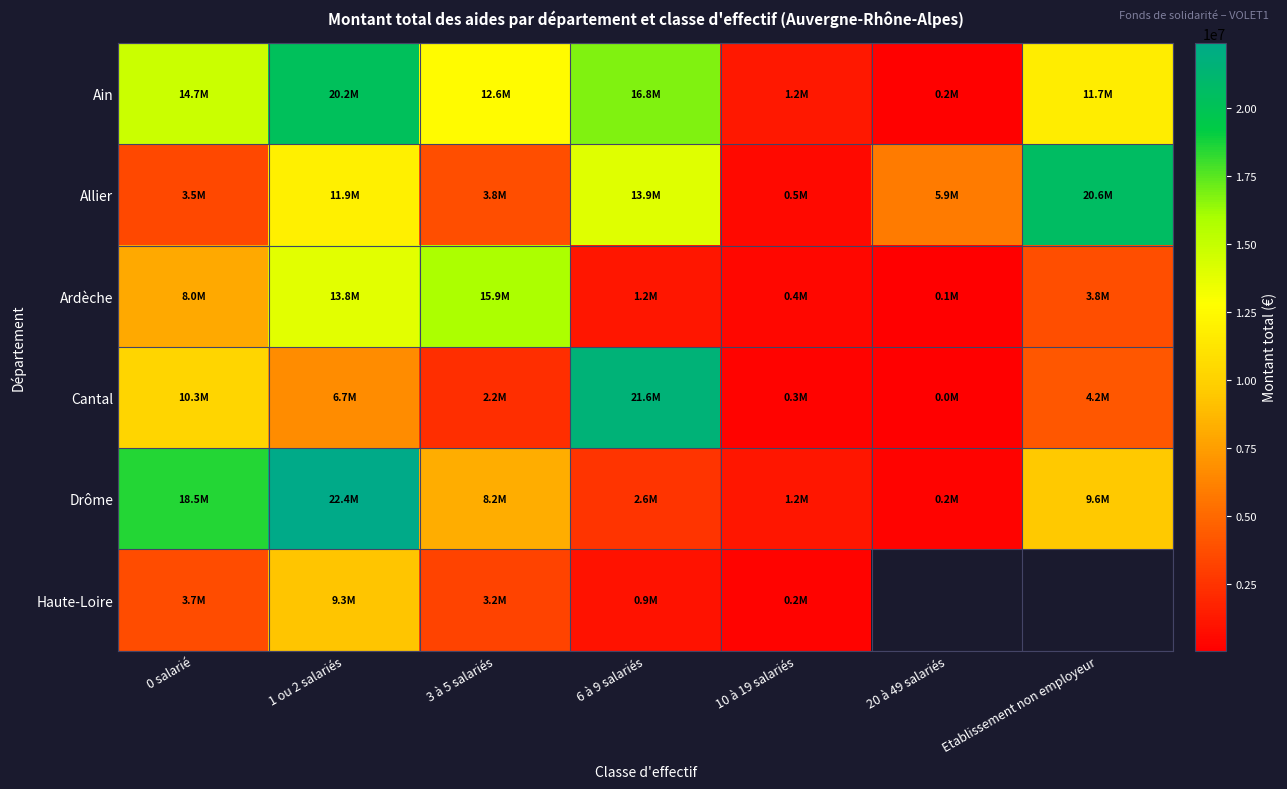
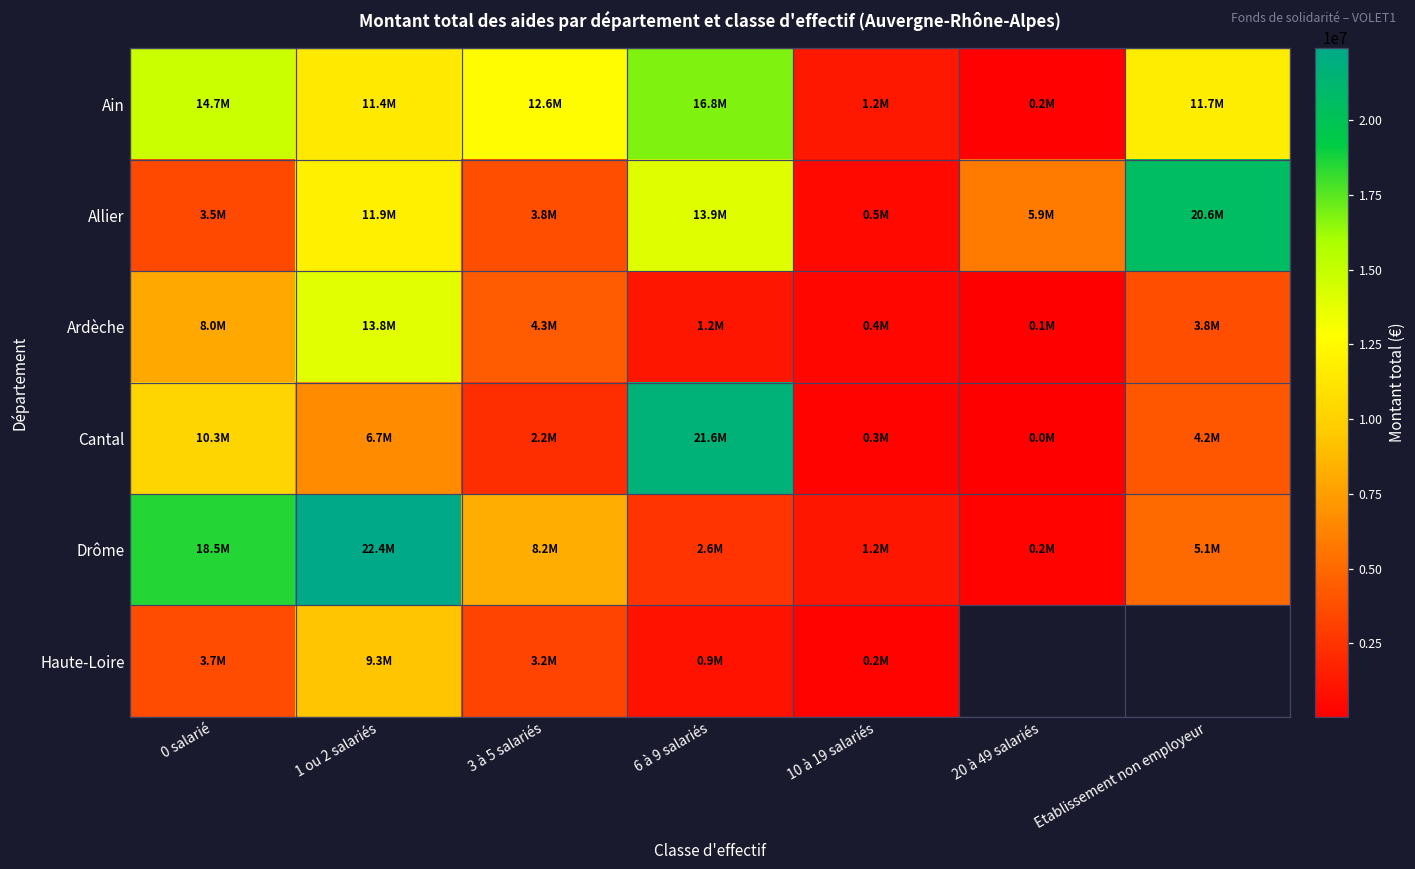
  {
    "Ain": {
      "0 salarié": "14.7M",
-     "1 ou 2 salariés": "20.2M",
+     "1 ou 2 salariés": "11.4M",
      "3 à 5 salariés": "12.6M",
      "6 à 9 salariés": "16.8M",
      "10 à 19 salariés": "1.2M",
      "20 à 49 salariés": "0.2M",
      "Etablissement non employeur": "11.7M"
    },
    "Allier": {
      "0 salarié": "3.5M",
      "1 ou 2 salariés": "11.9M",
      "3 à 5 salariés": "3.8M",
      "6 à 9 salariés": "13.9M",
      "10 à 19 salariés": "0.5M",
      "20 à 49 salariés": "5.9M",
      "Etablissement non employeur": "20.6M"
    },
    "Ardèche": {
      "0 salarié": "8.0M",
      "1 ou 2 salariés": "13.8M",
-     "3 à 5 salariés": "15.9M",
+     "3 à 5 salariés": "4.3M",
      "6 à 9 salariés": "1.2M",
      "10 à 19 salariés": "0.4M",
      "20 à 49 salariés": "0.1M",
      "Etablissement non employeur": "3.8M"
    },
    "Cantal": {
      "0 salarié": "10.3M",
      "1 ou 2 salariés": "6.7M",
      "3 à 5 salariés": "2.2M",
      "6 à 9 salariés": "21.6M",
      "10 à 19 salariés": "0.3M",
      "20 à 49 salariés": "0.0M",
      "Etablissement non employeur": "4.2M"
    },
    "Drôme": {
      "0 salarié": "18.5M",
      "1 ou 2 salariés": "22.4M",
      "3 à 5 salariés": "8.2M",
      "6 à 9 salariés": "2.6M",
      "10 à 19 salariés": "1.2M",
      "20 à 49 salariés": "0.2M",
-     "Etablissement non employeur": "9.6M"
+     "Etablissement non employeur": "5.1M"
    },
    "Haute-Loire": {
      "0 salarié": "3.7M",
      "1 ou 2 salariés": "9.3M",
      "3 à 5 salariés": "3.2M",
      "6 à 9 salariés": "0.9M",
      "10 à 19 salariés": "0.2M"
    }
  }
